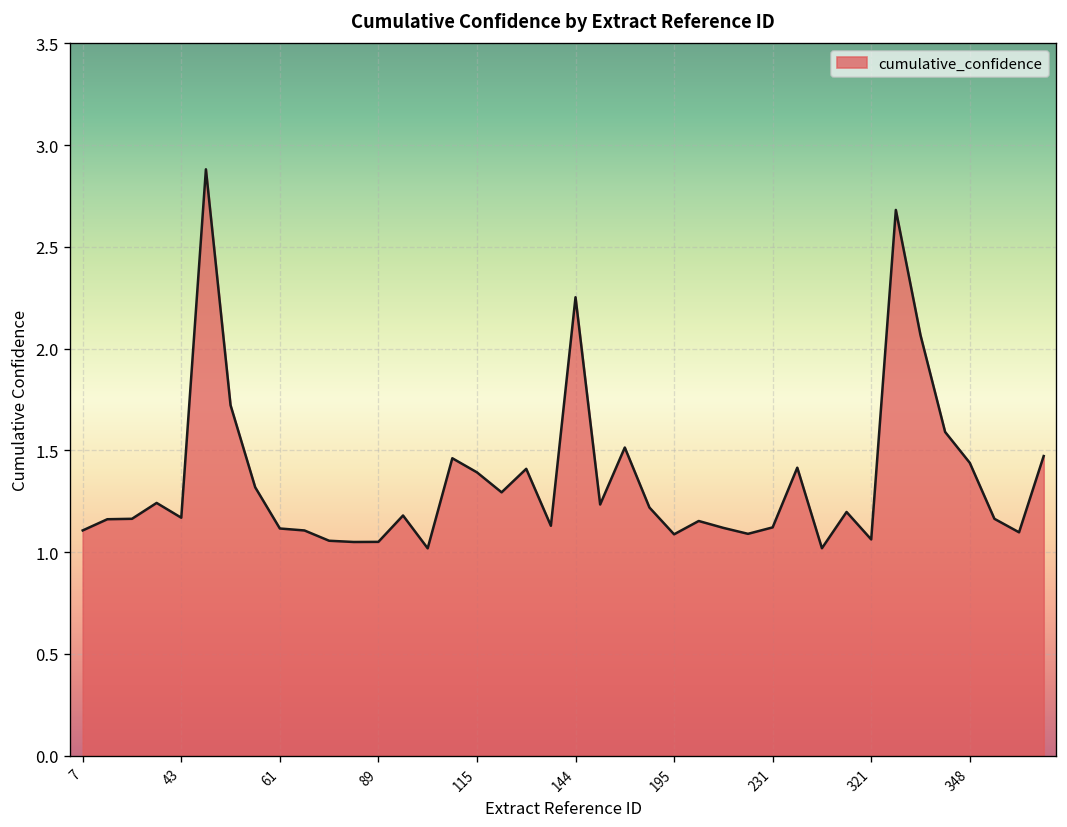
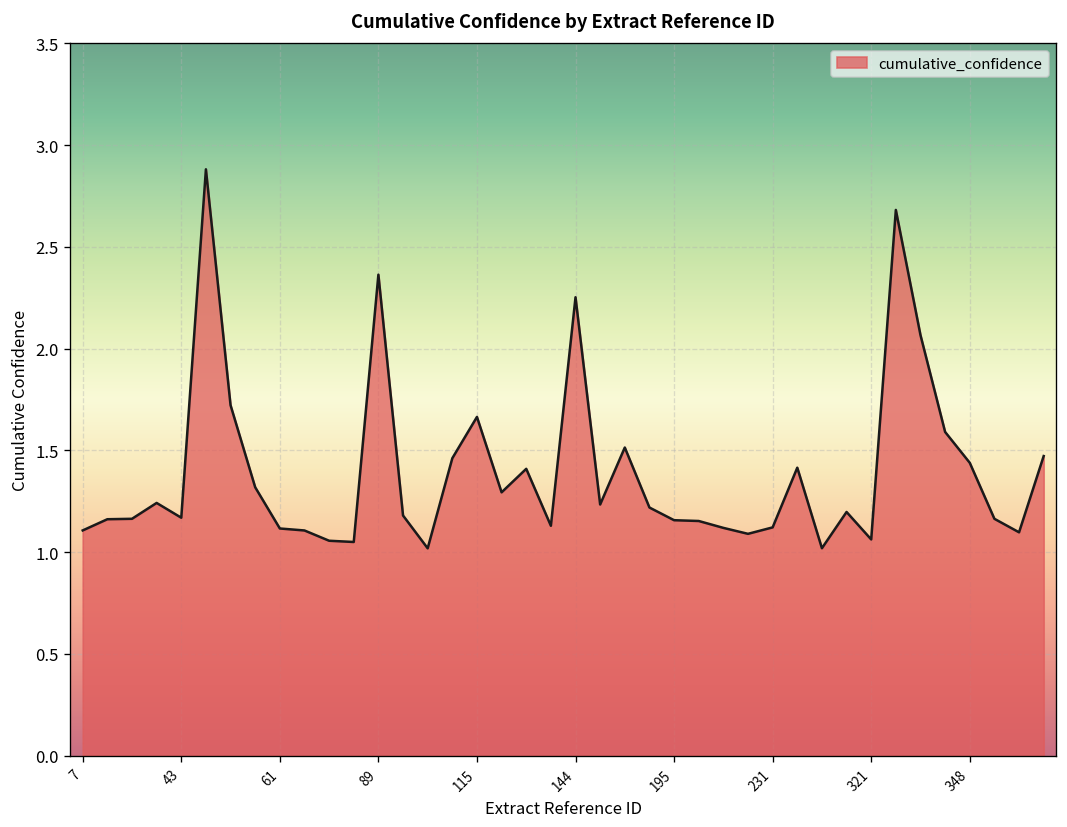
  {
    "43": 1.17,
    "61": 1.12,
-   "89": 1.05,
-   "115": 1.39,
+   "89": 2.36,
+   "115": 1.66,
    "144": 2.25,
-   "195": 1.09,
+   "195": 1.16,
    "231": 1.12,
    "321": 1.06,
    "348": 1.44
  }
